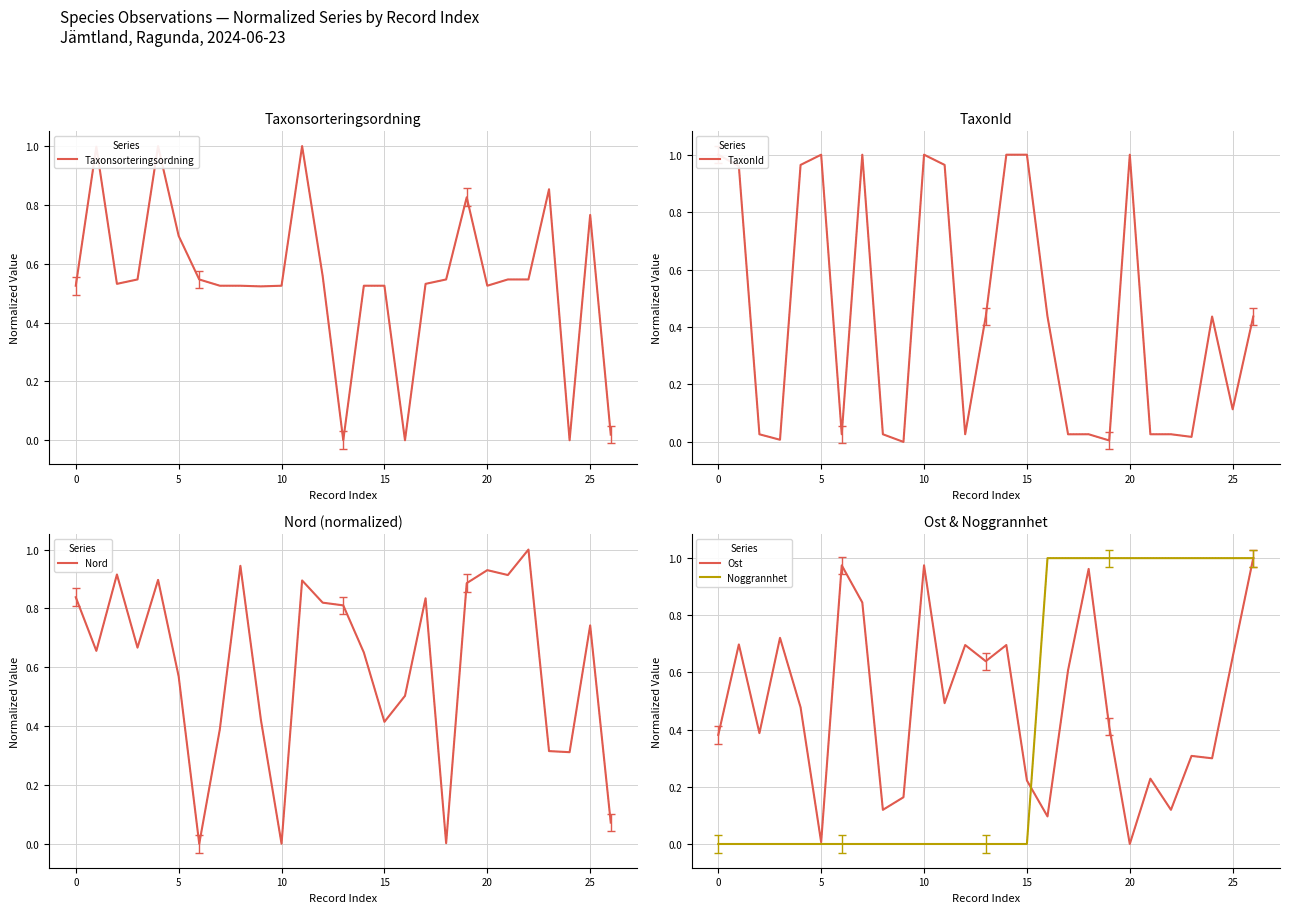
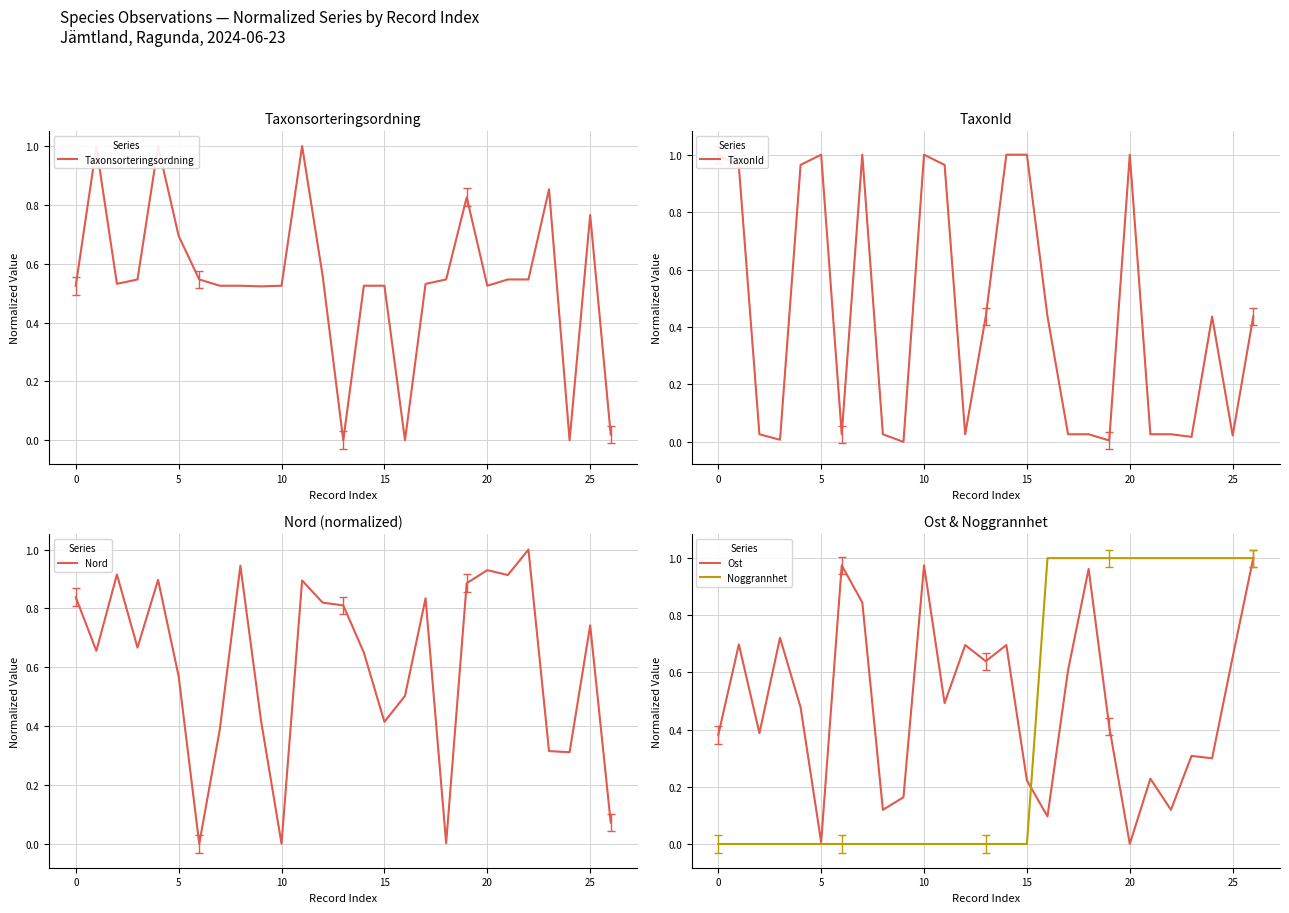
  {
    "Taxonsorteringsordning": {
      "Taxonsorteringsordning": {
        "0": 0.53,
        "5": 0.69,
        "10": 0.53,
        "15": 0.53,
        "20": 0.53,
        "25": 0.77
      }
    },
    "TaxonId": {
      "TaxonId": {
        "5": 1.00,
        "10": 1.00,
        "15": 1.00,
        "20": 1.00,
-       "25": 0.11
+       "25": 0.02
      }
    },
    "Nord (normalized)": {
      "Nord": {
        "0": 0.84,
        "5": 0.57,
        "10": 0.00,
        "15": 0.41,
        "20": 0.93,
        "25": 0.74
      }
    },
    "Ost & Noggrannhet": {
      "Ost": {
        "0": 0.38,
        "10": 0.97,
        "15": 0.22,
        "20": 0.00,
        "25": 0.65
      },
      "Noggrannhet": {
        "0": 0.00,
        "10": 0.00,
        "15": 0.00,
        "20": 1.00,
        "25": 1.00
      }
    }
  }
